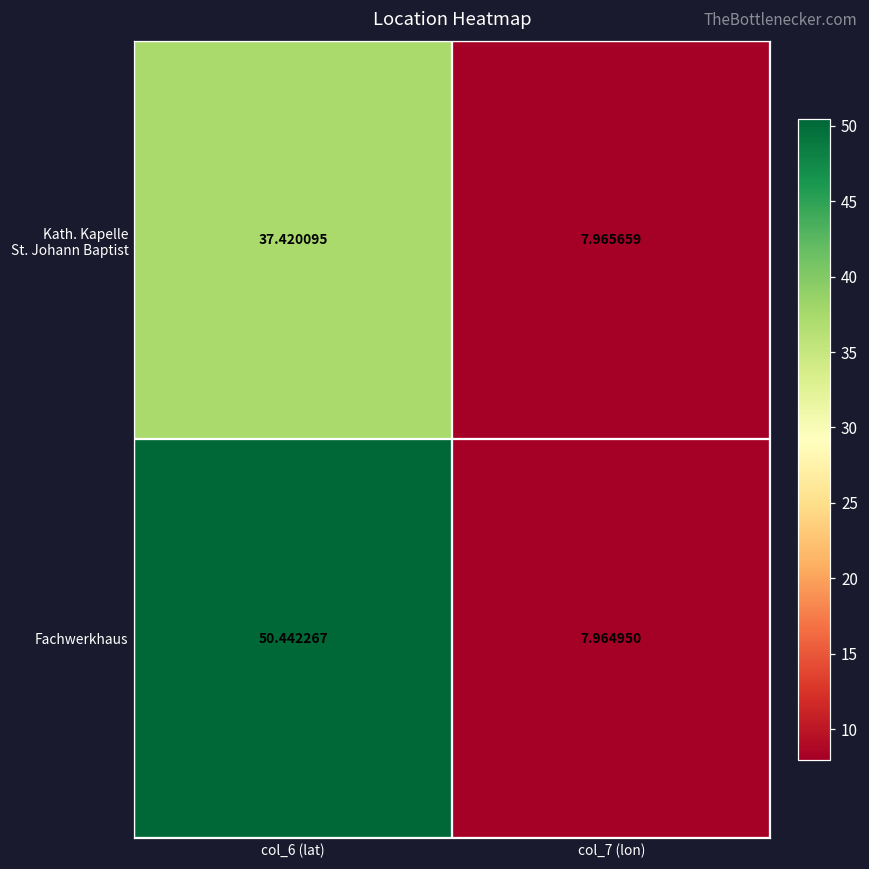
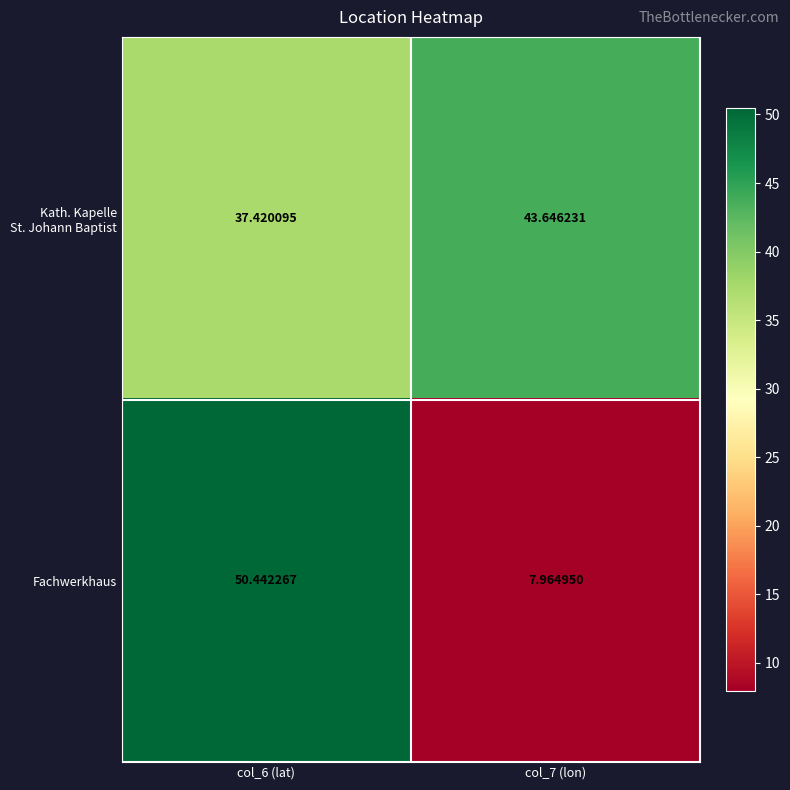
  {
    "Kath. Kapelle St. Johann Baptist": {
      "col_6 (lat)": 37.420095,
-     "col_7 (lon)": 7.965659
+     "col_7 (lon)": 43.646231
    },
    "Fachwerkhaus": {
      "col_6 (lat)": 50.442267,
      "col_7 (lon)": 7.964950
    }
  }
